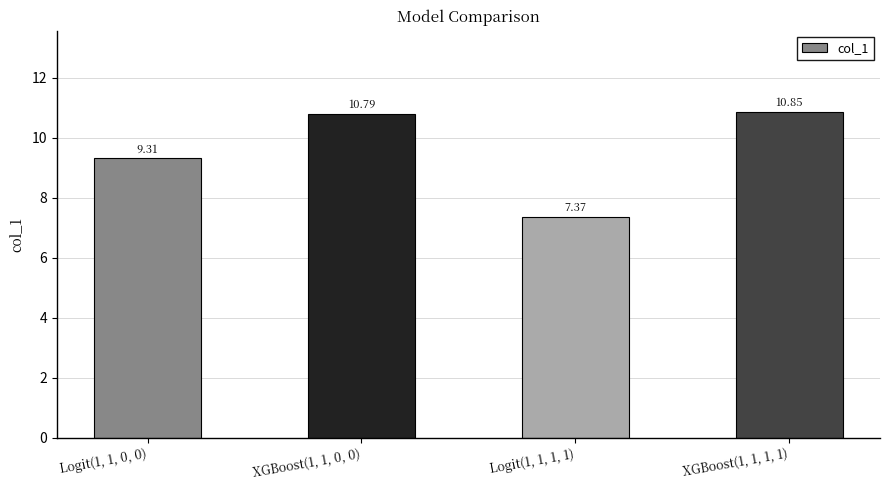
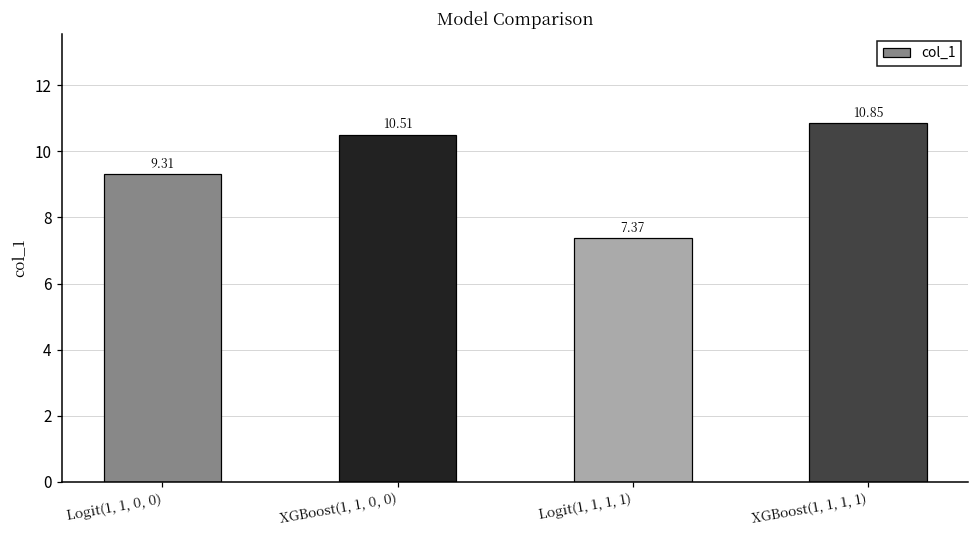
  {
    "Logit(1, 1, 0, 0)": 9.31,
-   "XGBoost(1, 1, 0, 0)": 10.79,
+   "XGBoost(1, 1, 0, 0)": 10.51,
    "Logit(1, 1, 1, 1)": 7.37,
    "XGBoost(1, 1, 1, 1)": 10.85
  }
